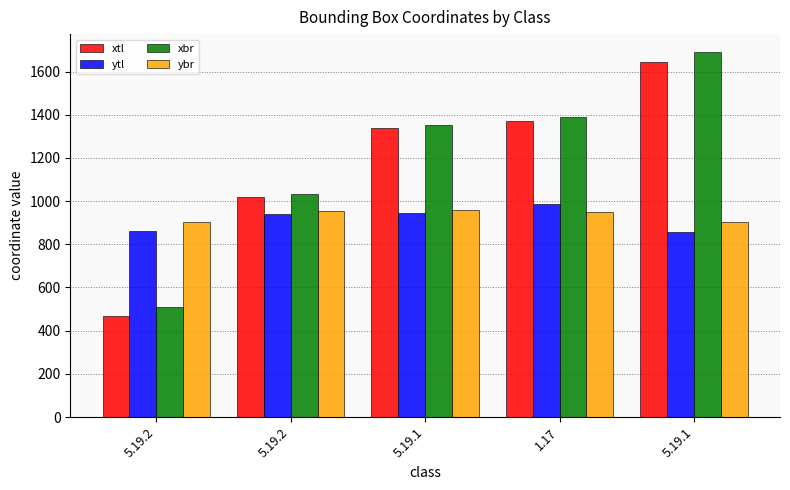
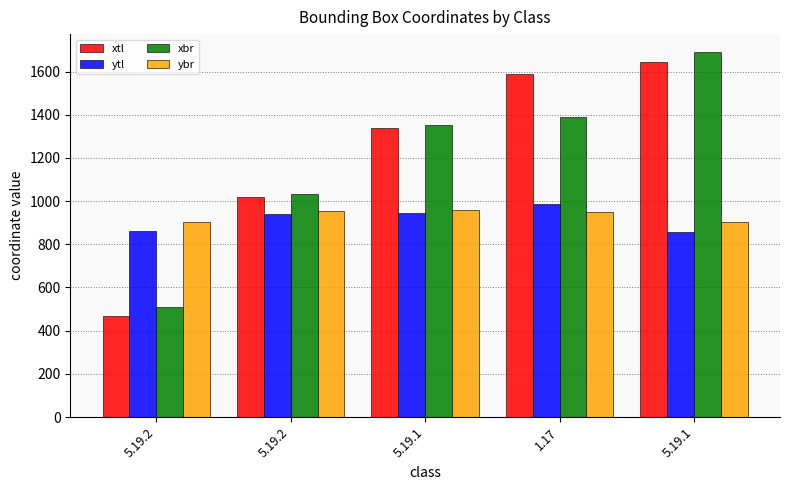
  {
    "xtl": {
-     "1.17": 1370
+     "1.17": 1590
    },
    "ytl": {
      "1.17": 990
    },
    "xbr": {
      "1.17": 1390
    },
    "ybr": {
      "1.17": 950
    }
  }
